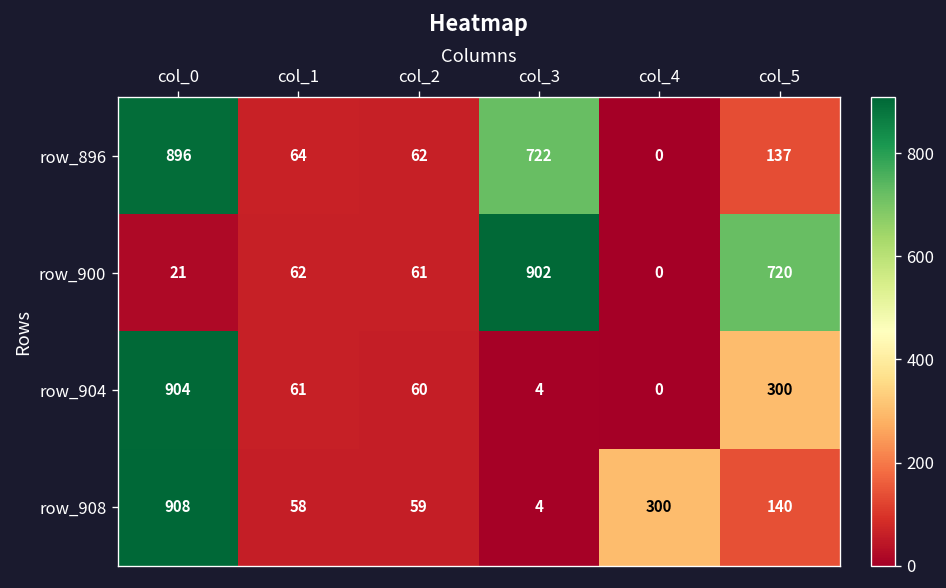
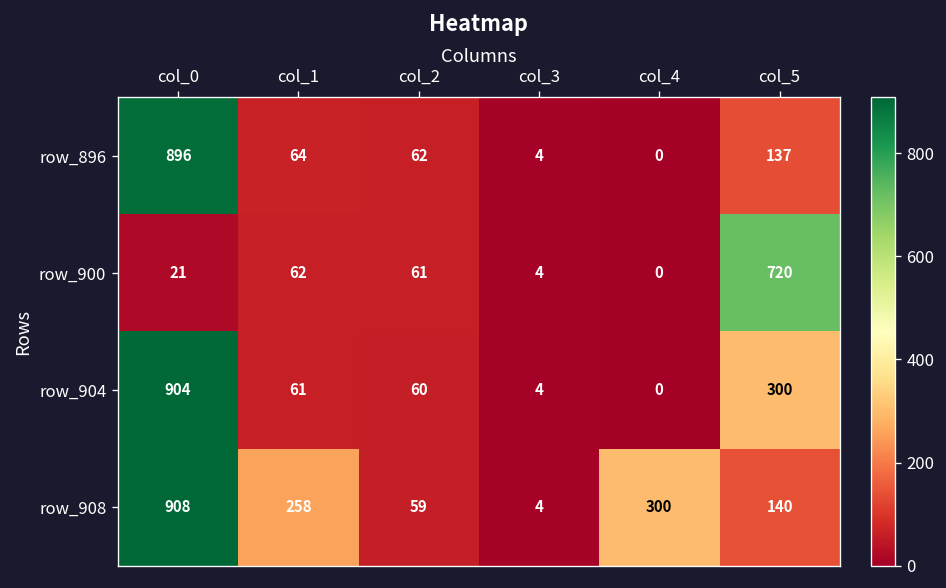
  {
    "row_896": {
      "col_0": 896,
      "col_1": 64,
      "col_2": 62,
-     "col_3": 722,
+     "col_3": 4,
      "col_4": 0,
      "col_5": 137
    },
    "row_900": {
      "col_0": 21,
      "col_1": 62,
      "col_2": 61,
-     "col_3": 902,
+     "col_3": 4,
      "col_4": 0,
      "col_5": 720
    },
    "row_904": {
      "col_0": 904,
      "col_1": 61,
      "col_2": 60,
      "col_3": 4,
      "col_4": 0,
      "col_5": 300
    },
    "row_908": {
      "col_0": 908,
-     "col_1": 58,
+     "col_1": 258,
      "col_2": 59,
      "col_3": 4,
      "col_4": 300,
      "col_5": 140
    }
  }
